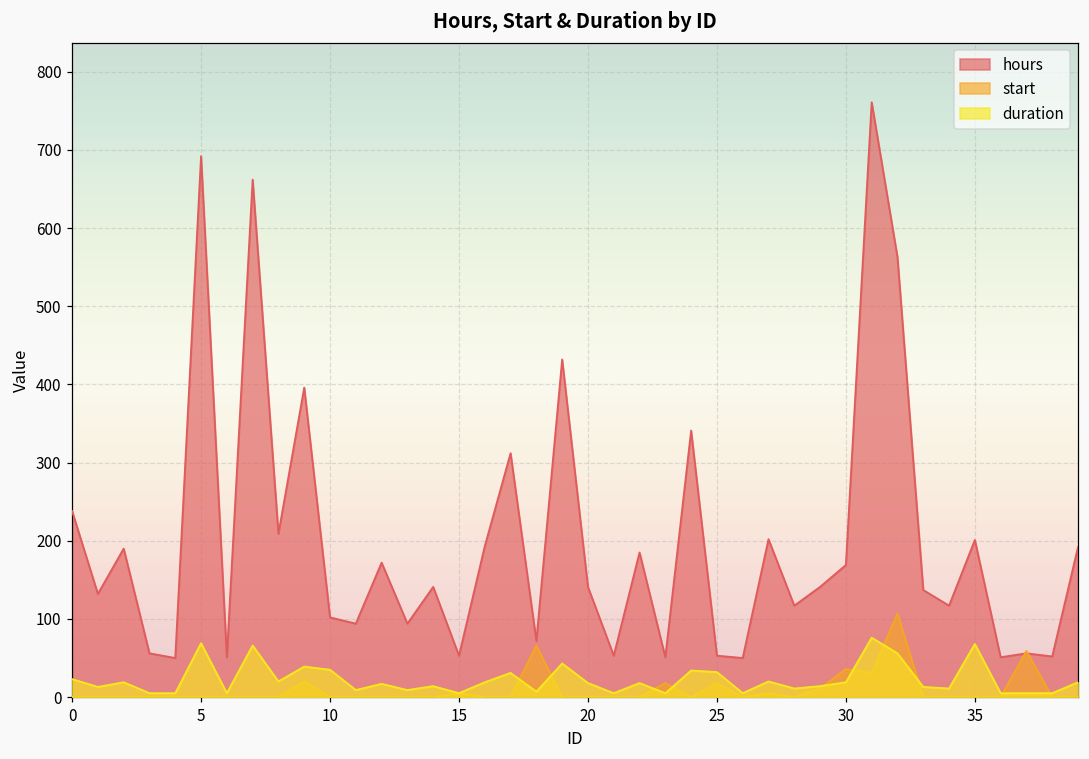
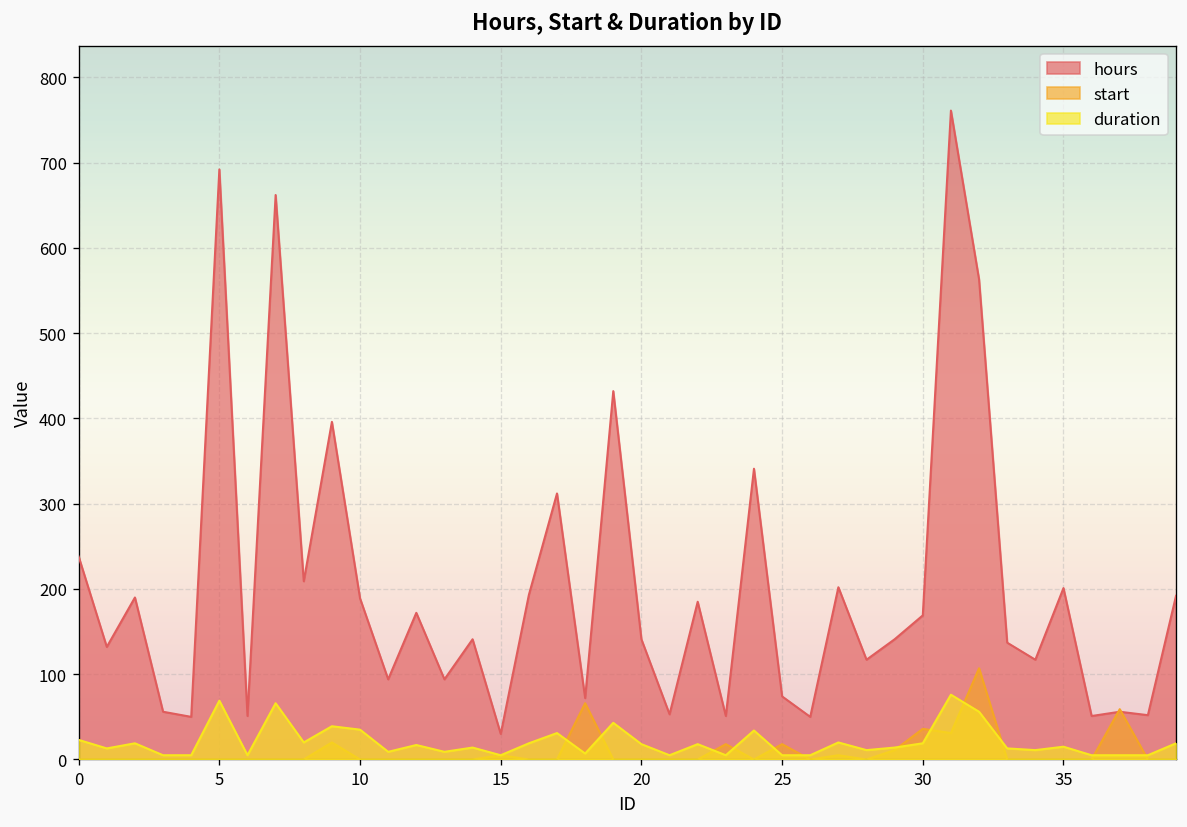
  {
    "hours": {
      "0": 240,
      "5": 690,
-     "10": 100,
-     "15": 50,
+     "10": 190,
+     "15": 30,
      "20": 140,
-     "25": 50,
+     "25": 70,
      "30": 170,
      "35": 200
    },
    "start": {
      "0": 0,
      "5": 0,
      "10": 0,
      "20": 0,
      "25": 20,
      "30": 40,
      "35": 0
    },
    "duration": {
      "0": 20,
      "5": 70,
      "10": 40,
      "20": 20,
-     "25": 30,
+     "25": 10,
      "30": 20,
-     "35": 70
+     "35": 20
    }
  }
